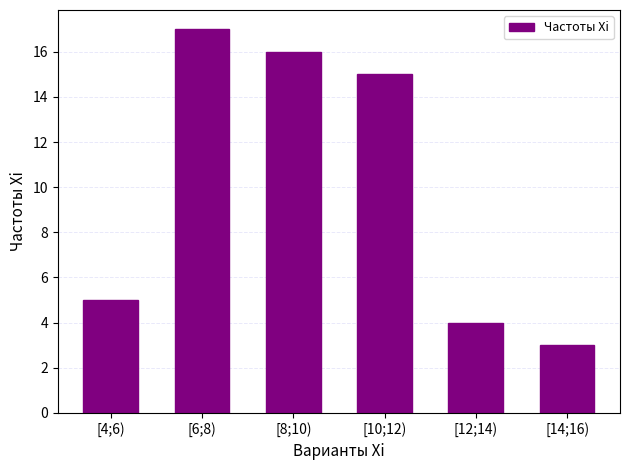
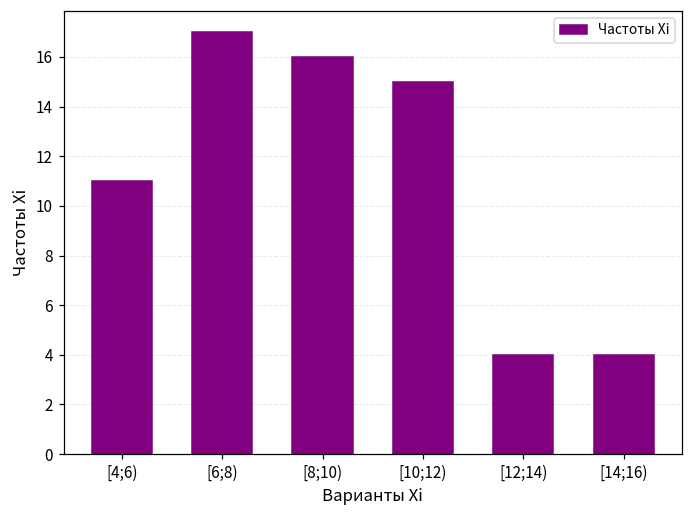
  {
-   "[4;6)": 5,
+   "[4;6)": 11,
    "[6;8)": 17,
    "[8;10)": 16,
    "[10;12)": 15,
    "[12;14)": 4,
-   "[14;16)": 3
+   "[14;16)": 4
  }
